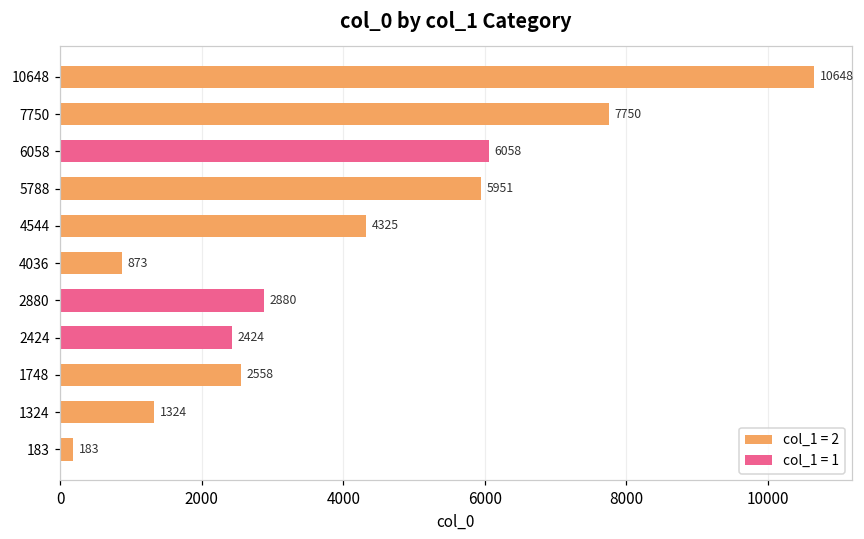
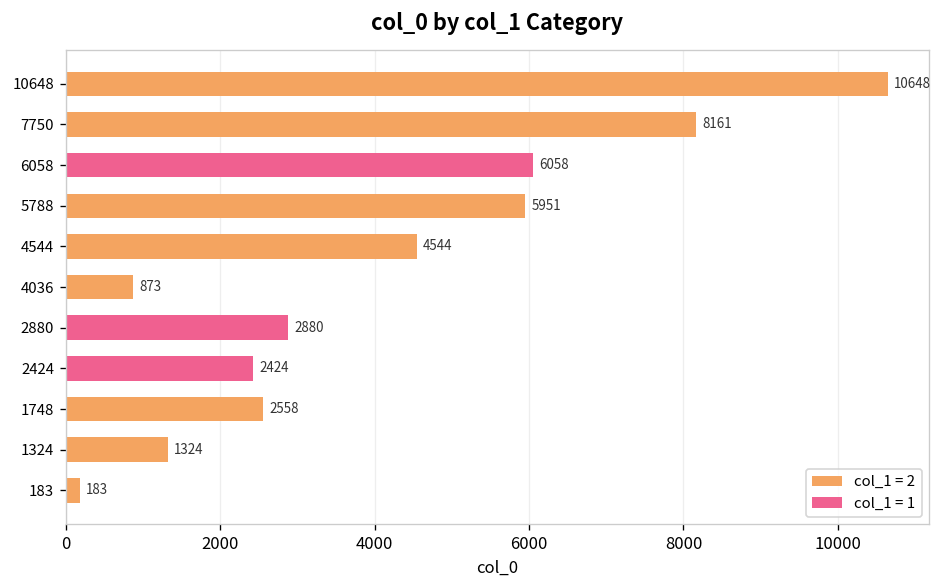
  {
    "col_1 = 2": {
      "10648": 10648,
-     "7750": 7750,
+     "7750": 8161,
      "5788": 5951,
-     "4544": 4325,
+     "4544": 4544,
      "4036": 873,
      "1748": 2558,
      "1324": 1324,
      "183": 183
    },
    "col_1 = 1": {
      "6058": 6058,
      "2880": 2880,
      "2424": 2424
    }
  }
